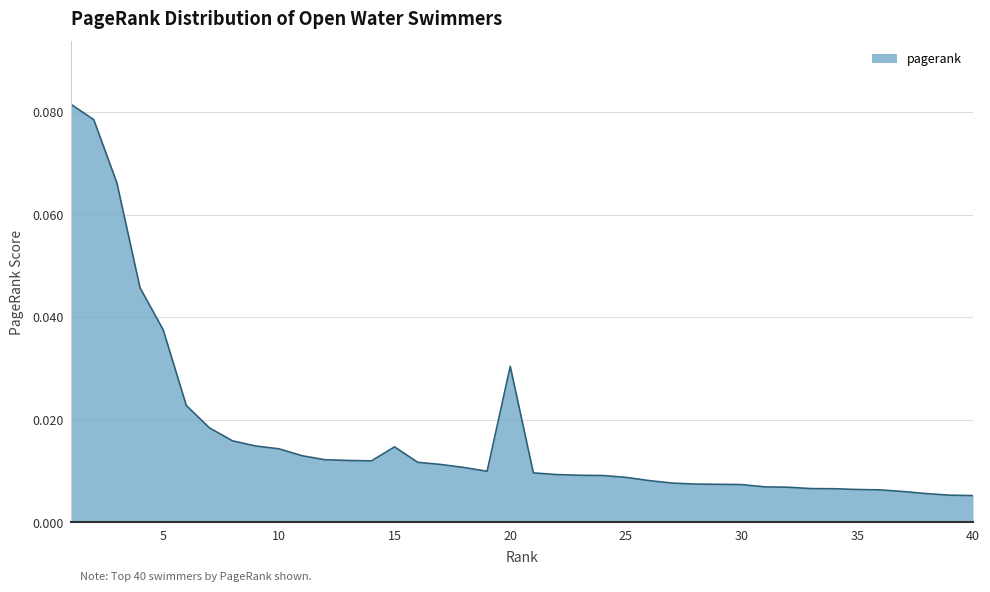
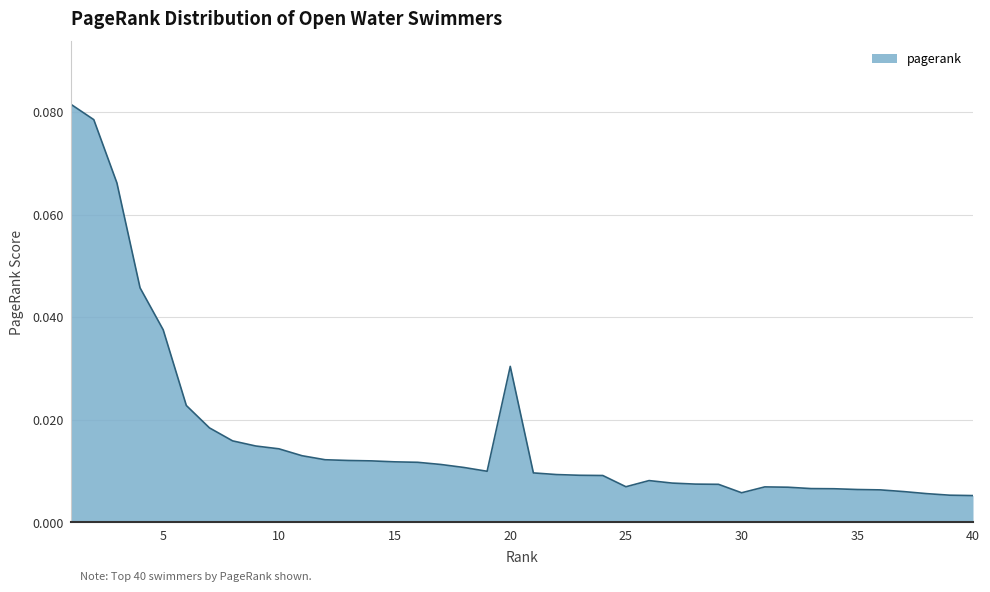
  {
    "5": 0.038,
    "10": 0.014,
-   "15": 0.015,
+   "15": 0.012,
    "20": 0.030,
-   "25": 0.009,
-   "30": 0.007,
+   "25": 0.007,
+   "30": 0.006,
    "35": 0.006,
    "40": 0.005
  }
